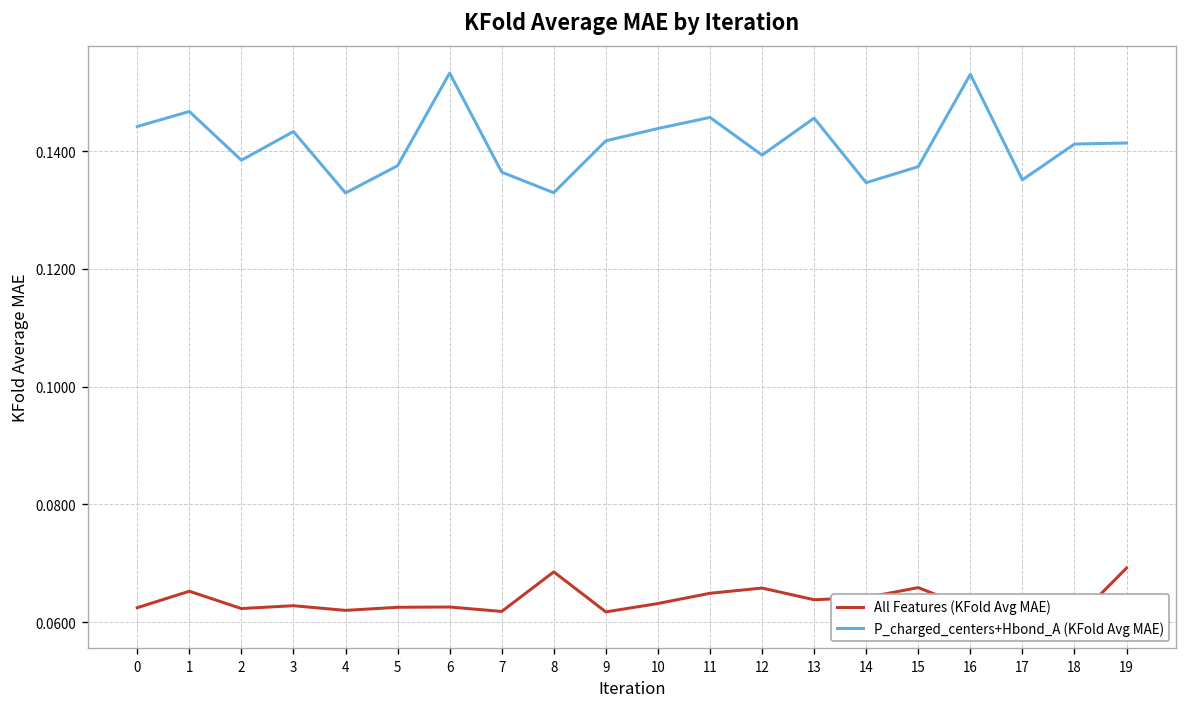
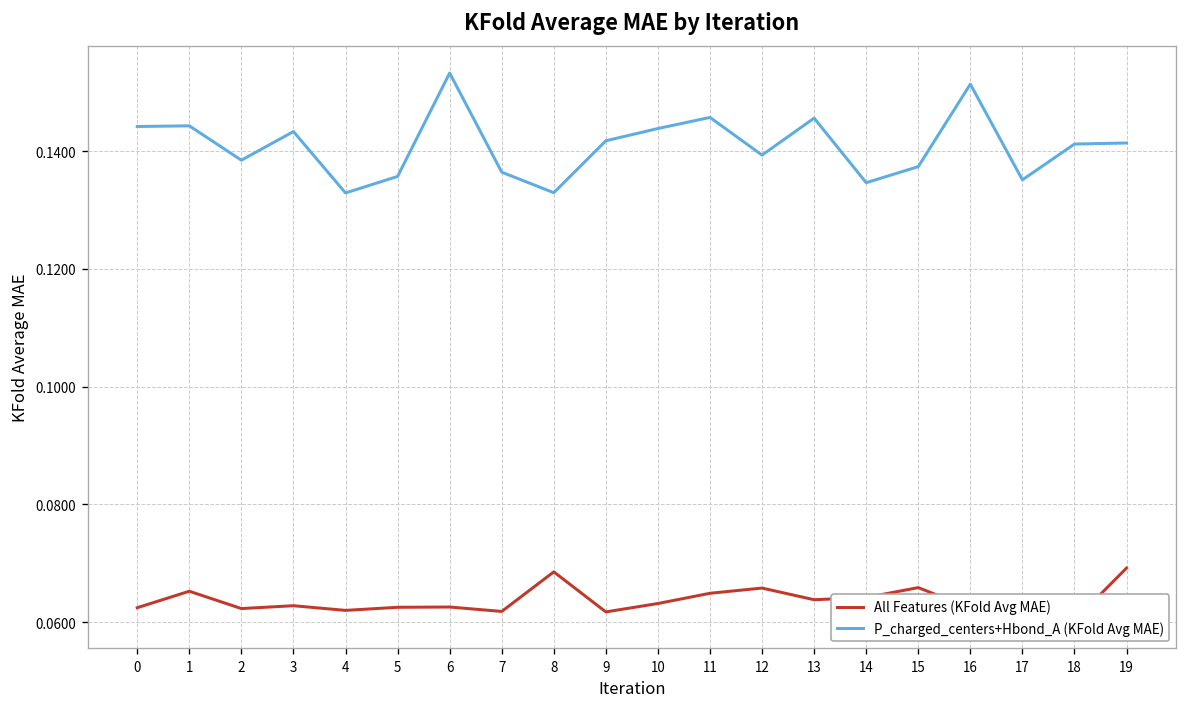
  {
    "All Features (KFold Avg MAE)": {
      "0": 0.062,
      "1": 0.065,
      "2": 0.062,
      "3": 0.063,
      "4": 0.062,
      "5": 0.063,
      "6": 0.063,
      "7": 0.062,
      "8": 0.069,
      "9": 0.062,
      "10": 0.063,
      "11": 0.065,
      "12": 0.066,
      "13": 0.064,
      "14": 0.064,
      "15": 0.066,
      "19": 0.069
    },
    "P_charged_centers+Hbond_A (KFold Avg MAE)": {
      "0": 0.144,
-     "1": 0.147,
+     "1": 0.144,
      "2": 0.138,
      "3": 0.143,
      "4": 0.133,
-     "5": 0.138,
+     "5": 0.136,
      "6": 0.153,
      "7": 0.136,
      "8": 0.133,
      "9": 0.142,
      "10": 0.144,
      "11": 0.146,
      "12": 0.139,
      "13": 0.146,
      "14": 0.135,
      "15": 0.137,
-     "16": 0.153,
+     "16": 0.151,
      "17": 0.135,
      "18": 0.141,
      "19": 0.141
    }
  }
